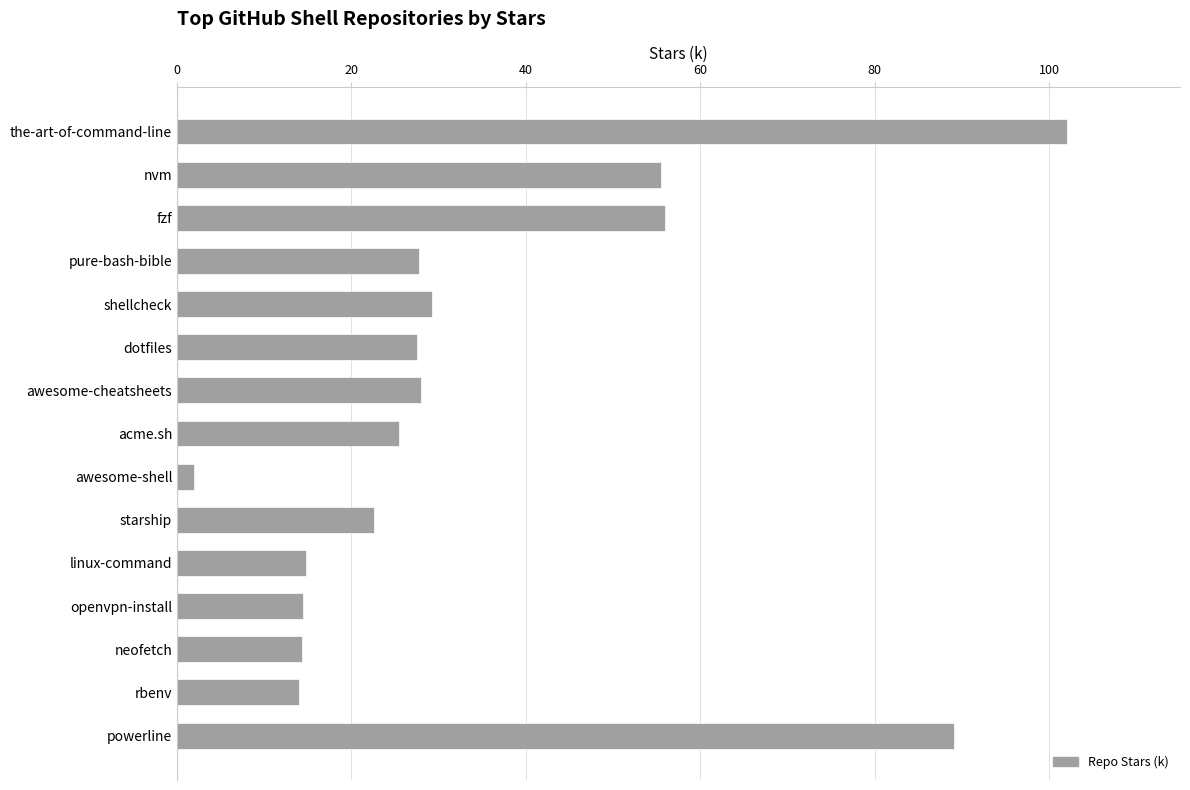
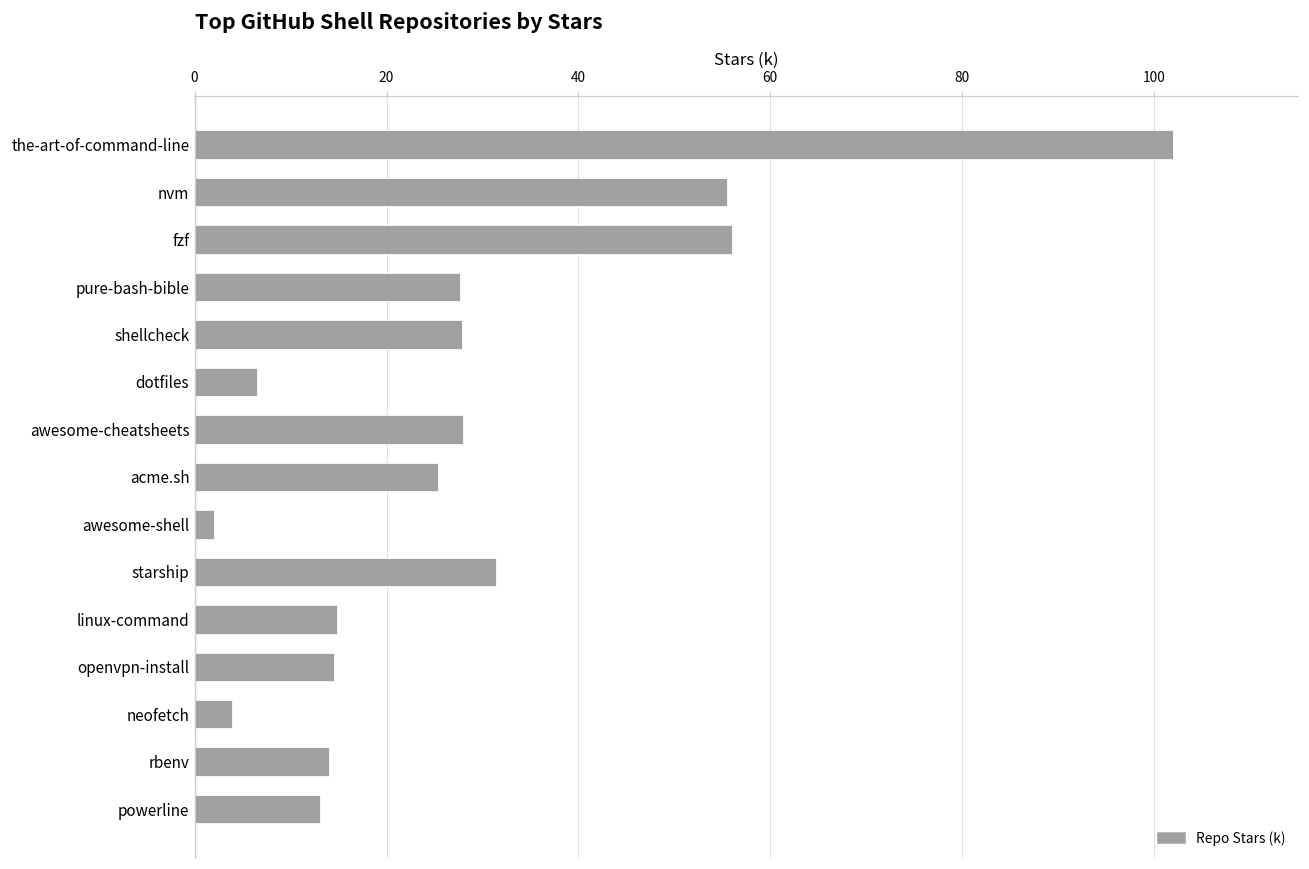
  {
    "the-art-of-command-line": 102,
    "nvm": 56,
    "fzf": 56,
    "pure-bash-bible": 28,
-   "shellcheck": 29,
-   "dotfiles": 28,
+   "shellcheck": 28,
+   "dotfiles": 7,
    "awesome-cheatsheets": 28,
    "acme.sh": 25,
    "awesome-shell": 2,
-   "starship": 23,
+   "starship": 31,
    "linux-command": 15,
    "openvpn-install": 15,
-   "neofetch": 14,
+   "neofetch": 4,
    "rbenv": 14,
-   "powerline": 89
+   "powerline": 13
  }
